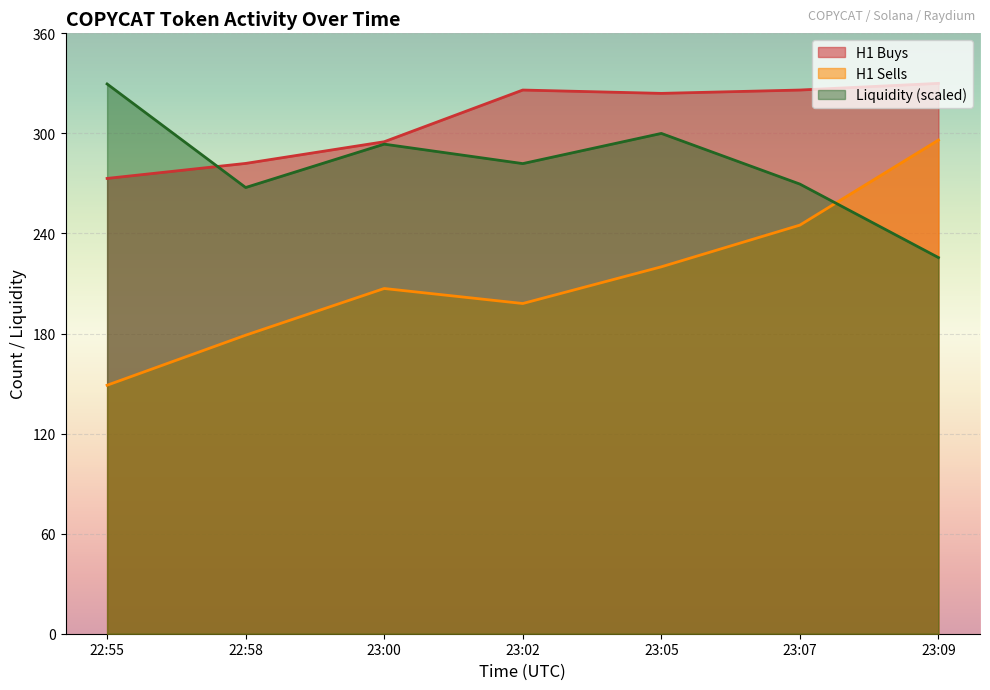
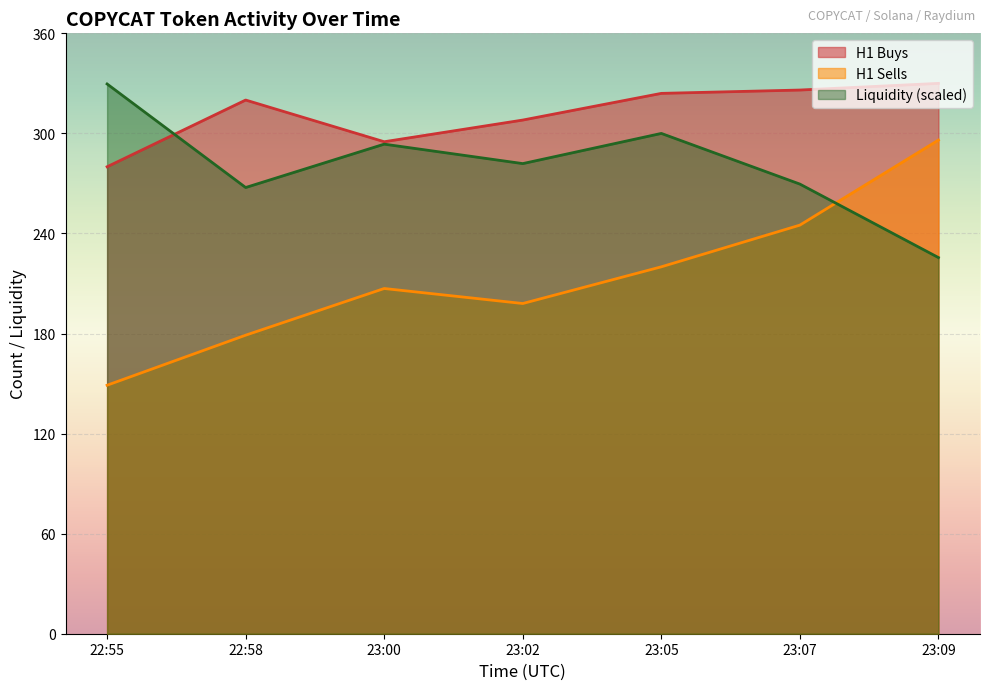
  {
    "H1 Buys": {
-     "22:55": 273,
-     "22:58": 282,
-     "23:02": 326,
+     "22:55": 280,
+     "22:58": 320,
+     "23:02": 308,
      "23:05": 324,
      "23:07": 326
    },
    "H1 Sells": {
      "22:55": 149,
      "22:58": 179,
      "23:00": 207,
      "23:02": 198,
      "23:05": 220,
      "23:07": 245,
      "23:09": 296
    },
    "Liquidity (scaled)": {
      "22:55": 330,
      "22:58": 268,
      "23:02": 282,
      "23:05": 300,
      "23:07": 270,
      "23:09": 226
    }
  }
